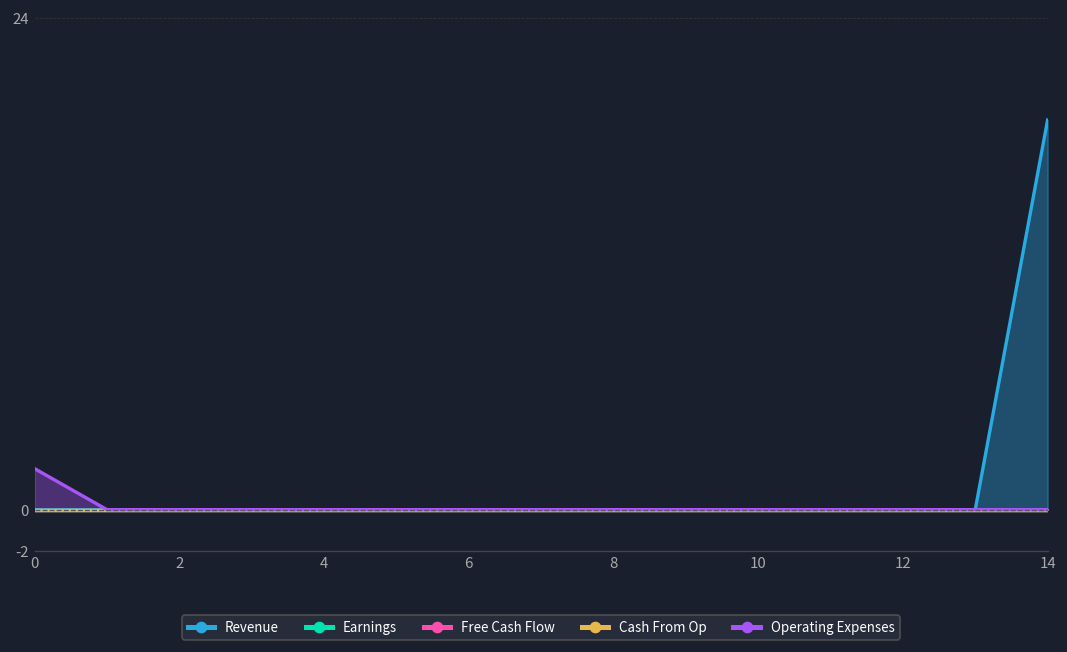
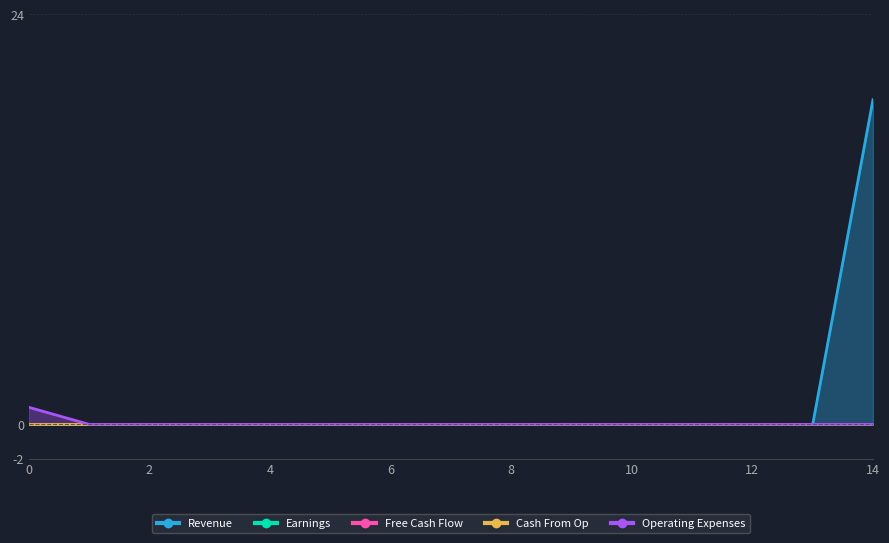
  {
    "Revenue": {
      "14": 19
    },
    "Operating Expenses": {
-     "0": 2
+     "0": 1
    }
  }
